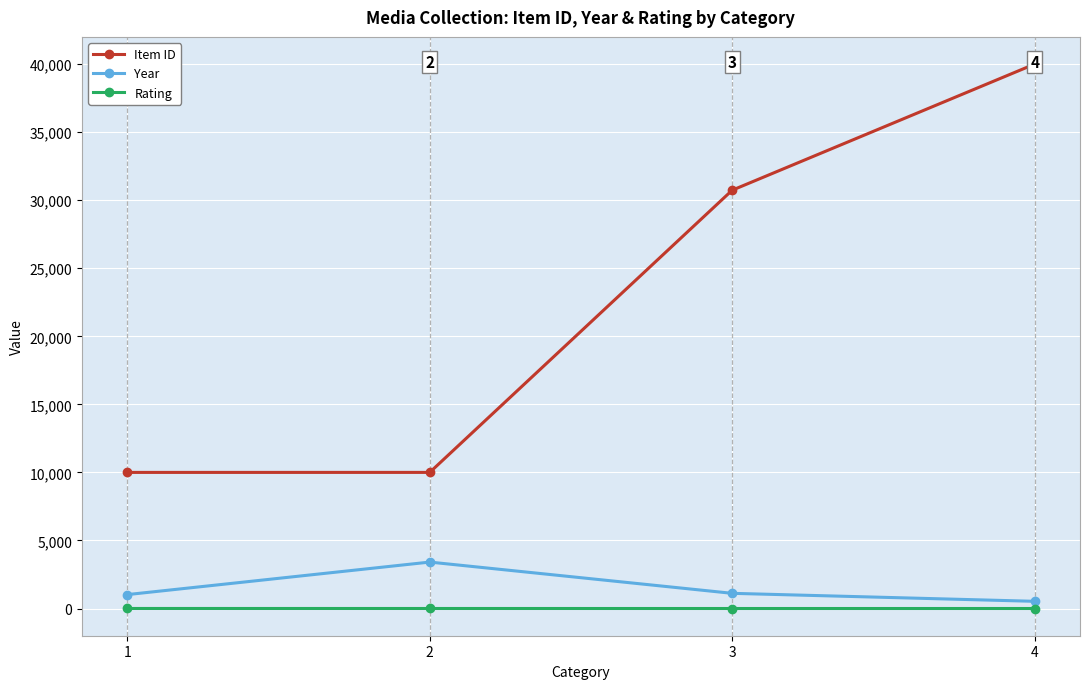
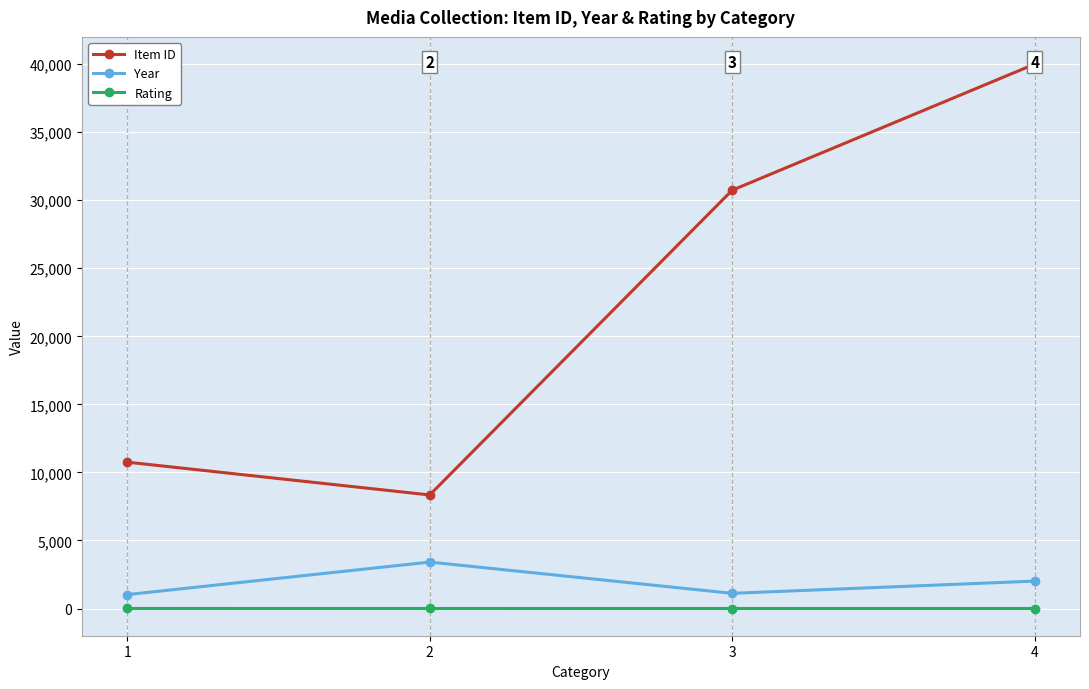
  {
    "Item ID": {
-     "1": "10,000",
-     "2": "10,000",
+     "1": "10,800",
+     "2": "8,300",
      "3": "30,700"
    },
    "Year": {
      "1": "1,000",
      "2": "3,400",
      "3": "1,100",
-     "4": "500"
+     "4": "2,000"
    },
    "Rating": {
      "1": "0",
      "2": "0",
      "3": "0",
      "4": "0"
    }
  }
